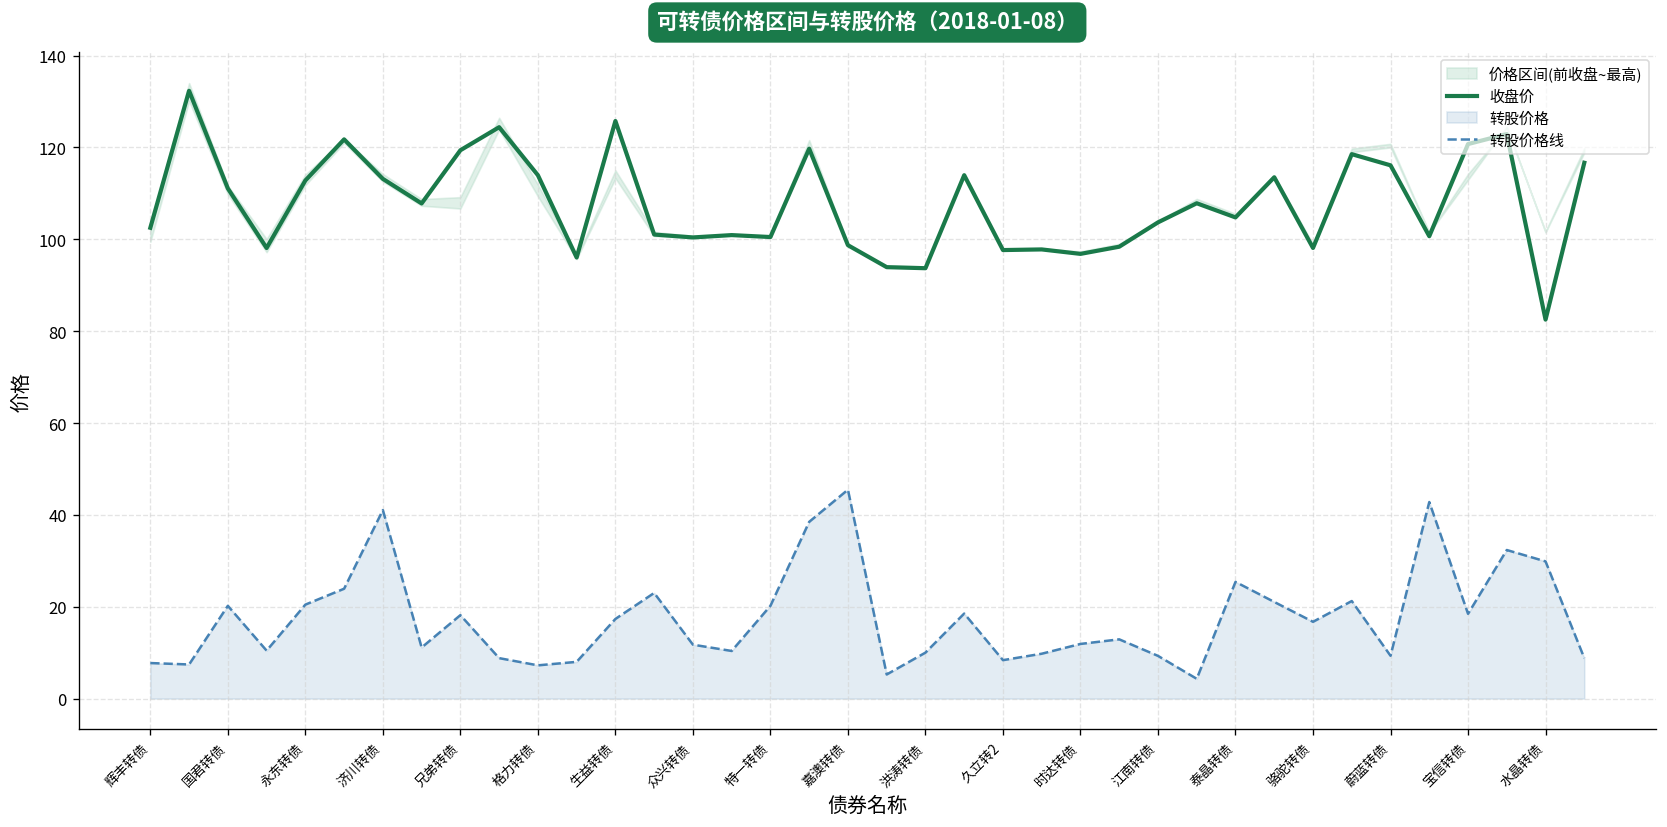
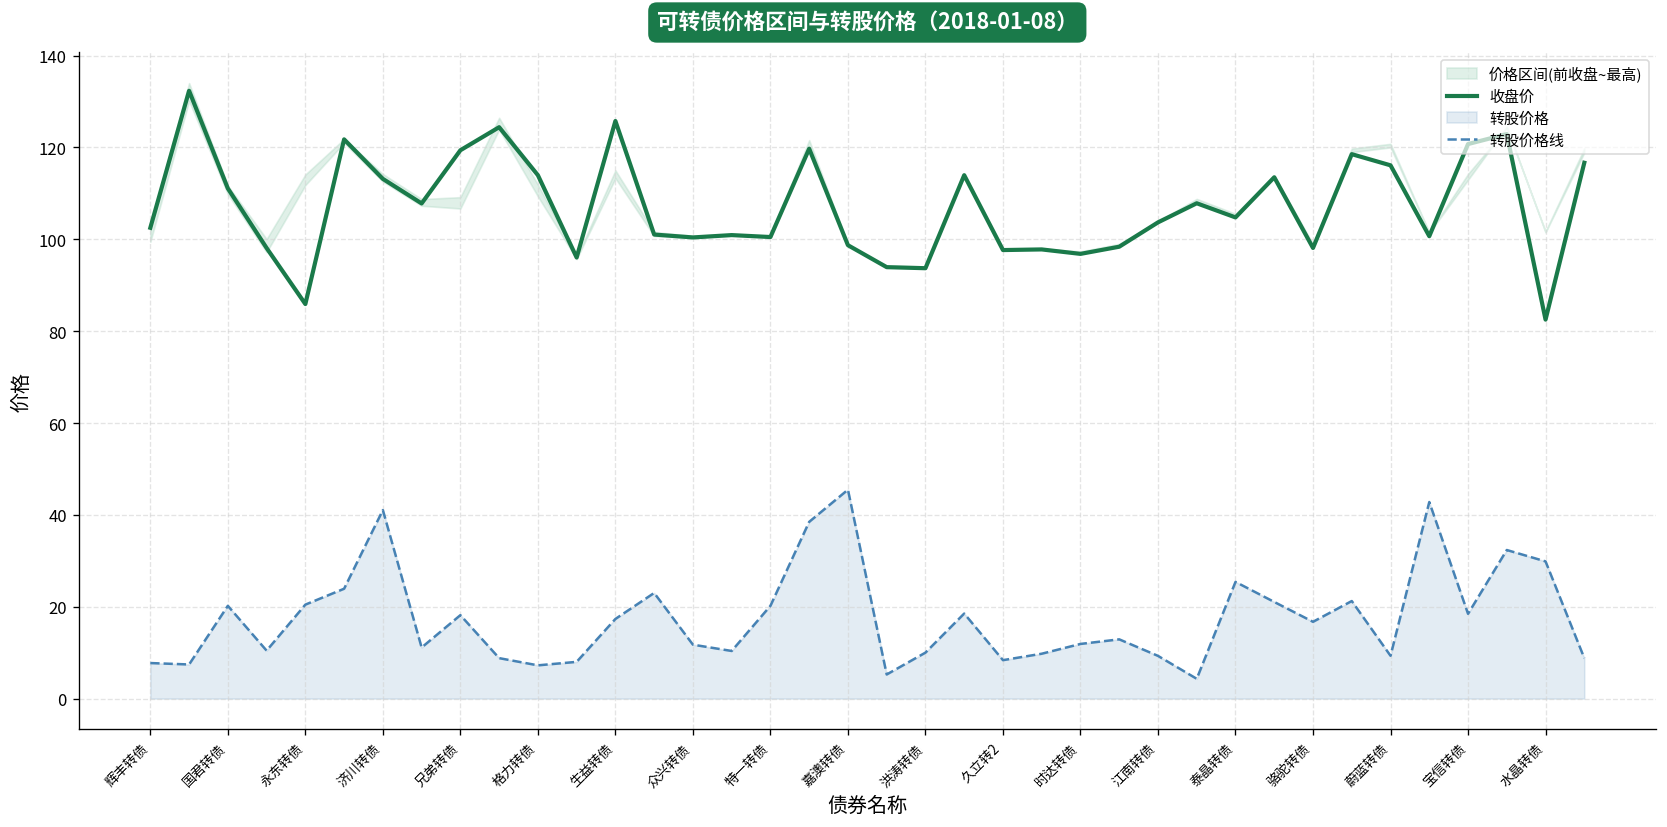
  {
    "收盘价": {
      "辉丰转债": 103,
-     "永东转债": 113,
+     "永东转债": 86,
      "济川转债": 113,
      "兄弟转债": 119,
      "格力转债": 114,
      "生益转债": 126,
      "泰晶转债": 105,
      "骆驼转债": 98,
      "蔚蓝转债": 116,
      "水晶转债": 83
    }
  }
